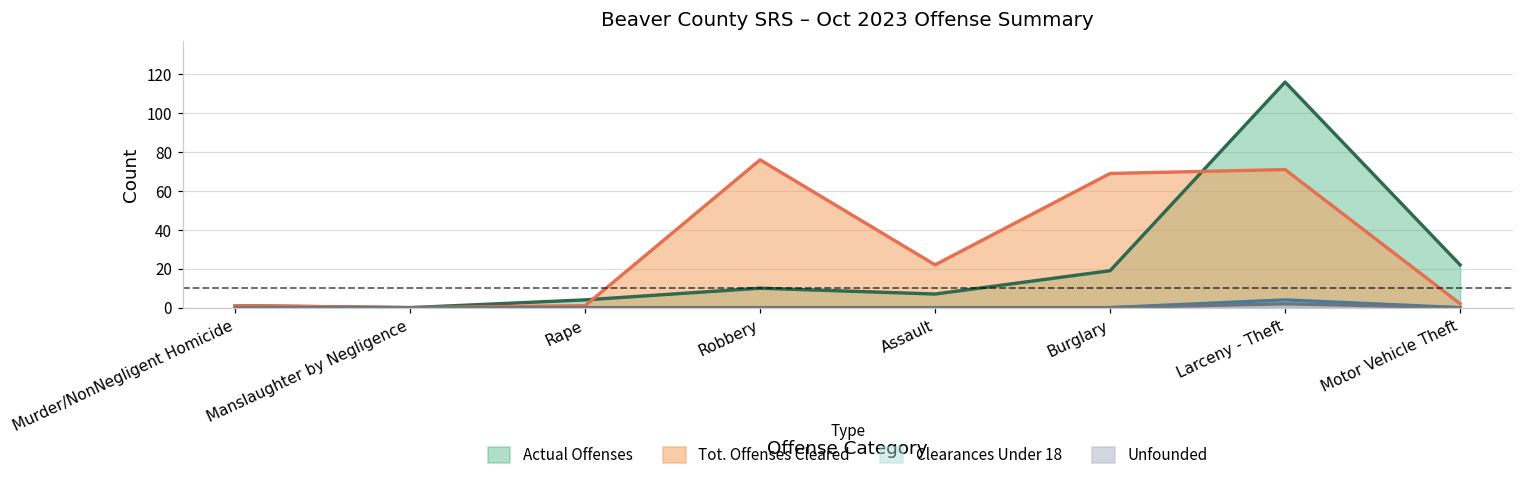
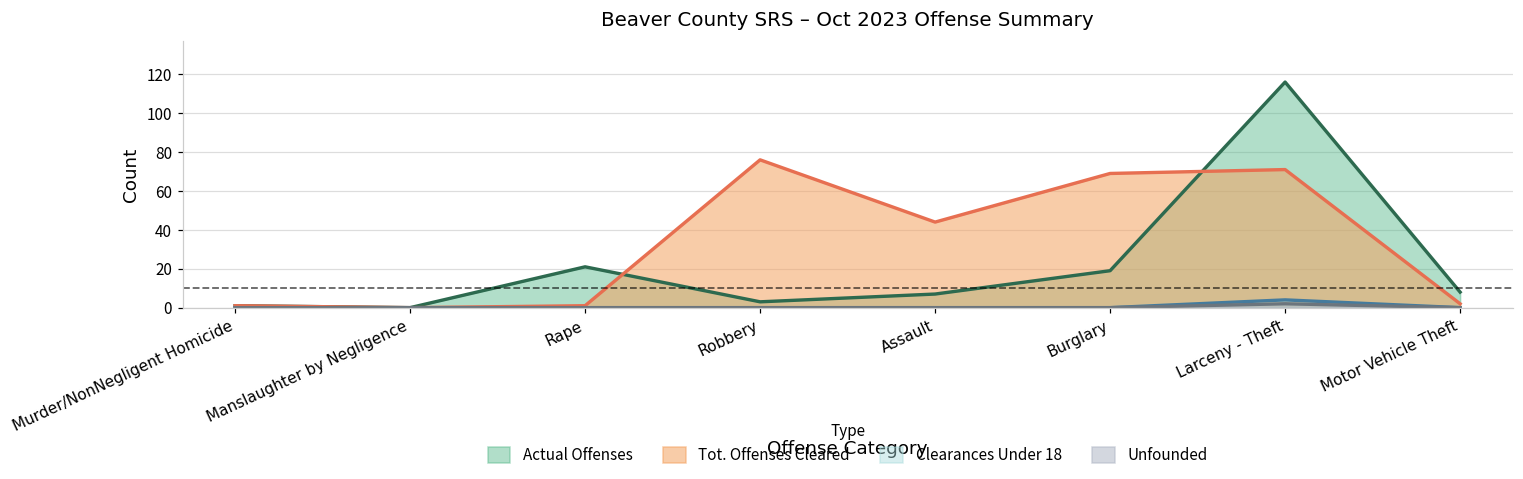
  {
    "Actual Offenses": {
-     "Rape": 4,
-     "Robbery": 10,
+     "Rape": 21,
+     "Robbery": 3,
      "Assault": 7,
      "Burglary": 19,
      "Larceny - Theft": 116,
-     "Motor Vehicle Theft": 22
+     "Motor Vehicle Theft": 8
    },
    "Tot. Offenses Cleared": {
      "Robbery": 76,
-     "Assault": 22,
+     "Assault": 44,
      "Burglary": 69,
      "Larceny - Theft": 71,
      "Motor Vehicle Theft": 2
    }
  }
